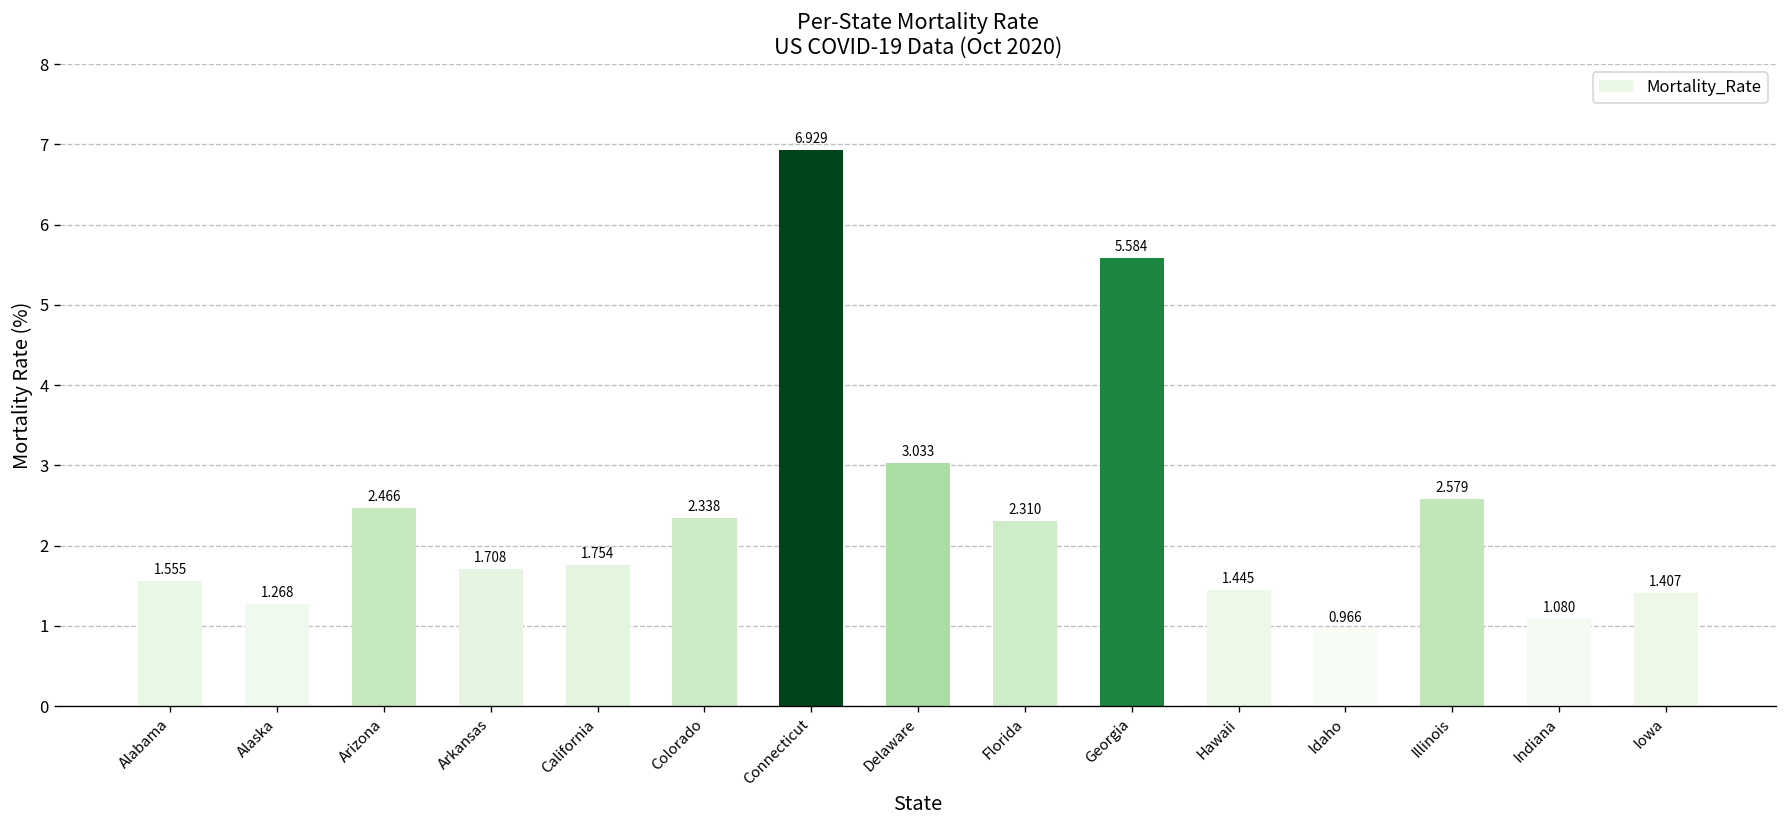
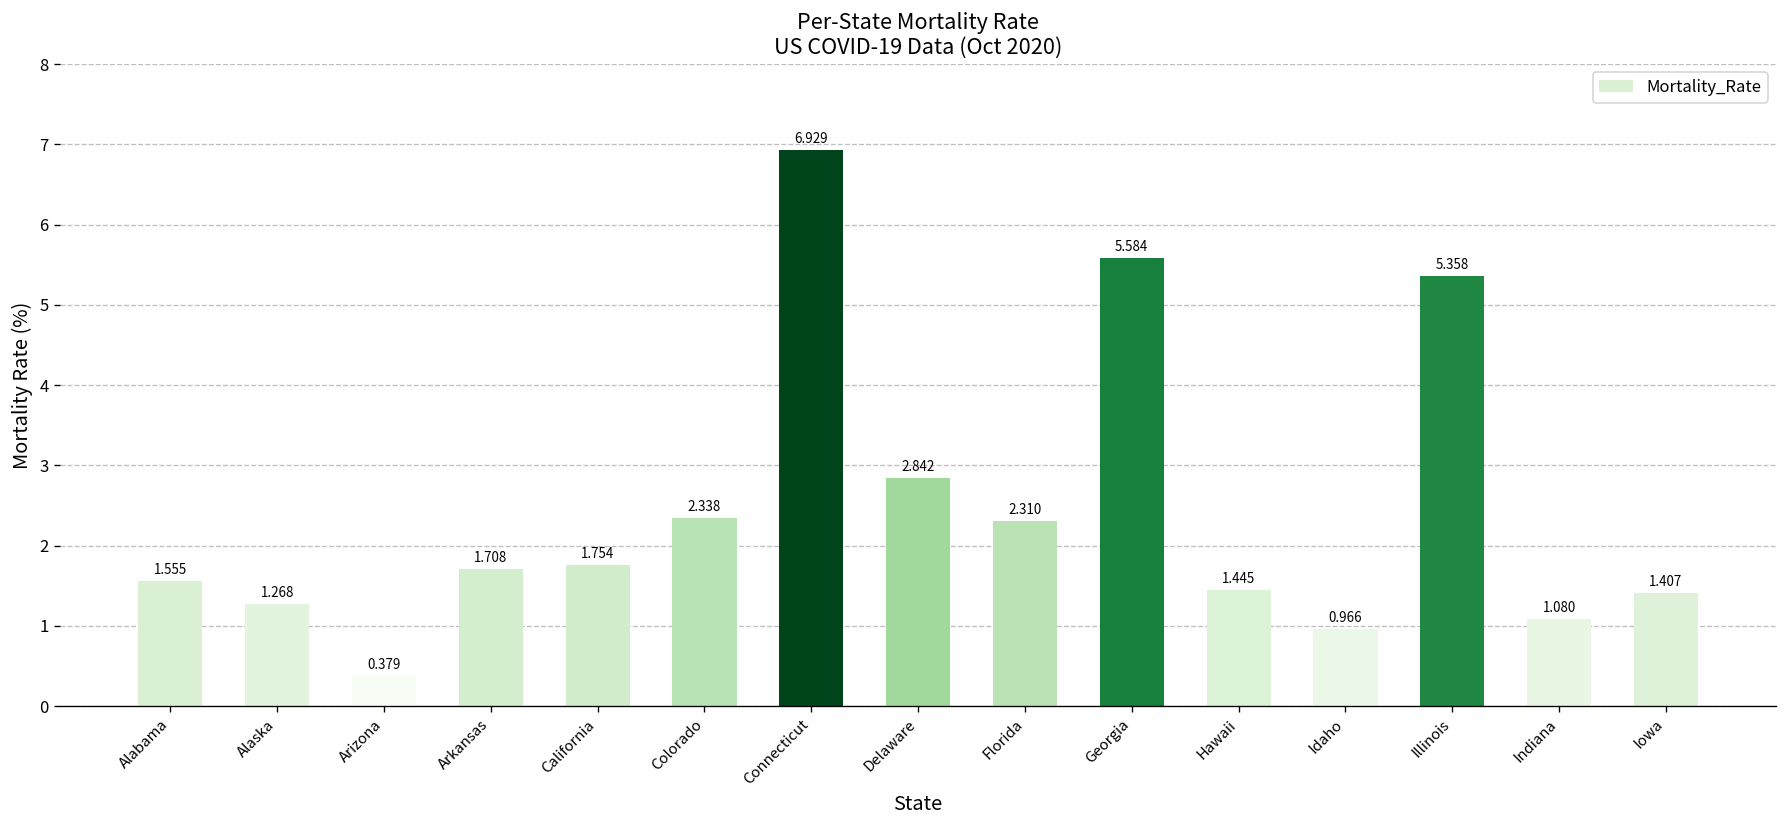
  {
    "Alabama": 1.555,
    "Alaska": 1.268,
-   "Arizona": 2.466,
+   "Arizona": 0.379,
    "Arkansas": 1.708,
    "California": 1.754,
    "Colorado": 2.338,
    "Connecticut": 6.929,
-   "Delaware": 3.033,
+   "Delaware": 2.842,
    "Florida": 2.310,
    "Georgia": 5.584,
    "Hawaii": 1.445,
    "Idaho": 0.966,
-   "Illinois": 2.579,
+   "Illinois": 5.358,
    "Indiana": 1.080,
    "Iowa": 1.407
  }
